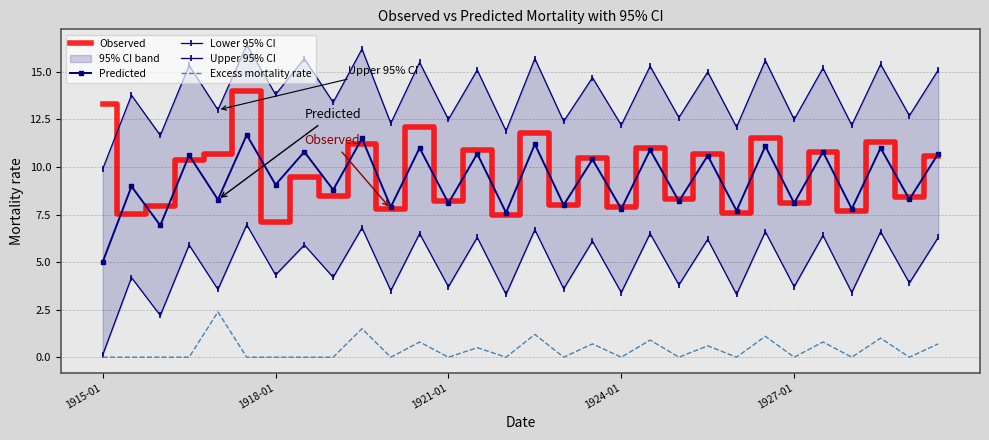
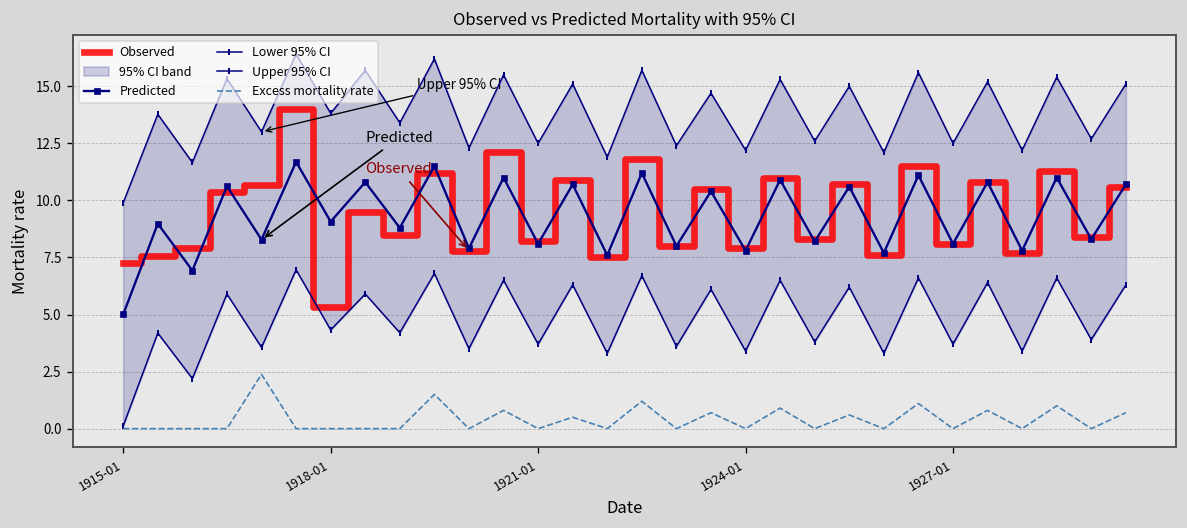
  {
    "Observed": {
-     "1915-01": 13.3,
-     "1918-01": 7.1
+     "1915-01": 7.3,
+     "1918-01": 5.3
    },
    "Excess mortality rate": {
      "1918-01": 0.0,
      "1921-01": 0.0,
      "1924-01": 0.0,
      "1927-01": 0.0
    }
  }
